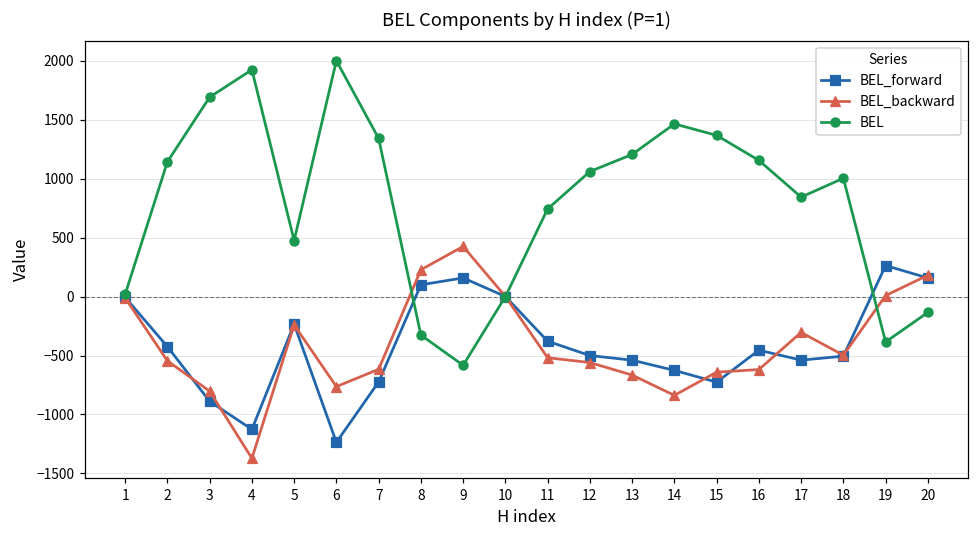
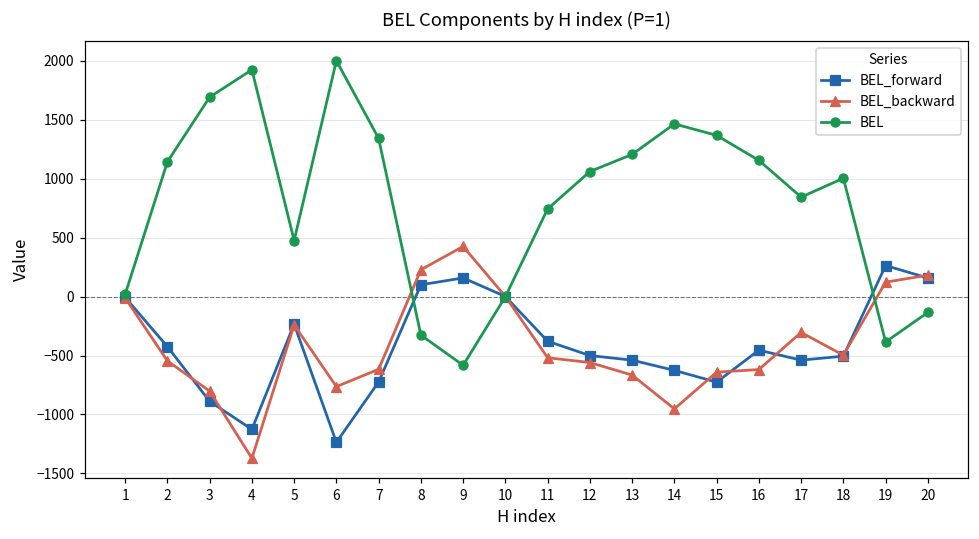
  {
    "BEL_forward": {
      "2": -420,
      "3": -890,
      "4": -1130,
      "6": -1240,
      "7": -720,
      "8": 100,
      "9": 160,
      "11": -380,
      "12": -500,
      "13": -540,
      "14": -630,
      "15": -730,
      "16": -450,
      "17": -540,
      "19": 260
    },
    "BEL_backward": {
      "2": -550,
      "3": -800,
      "4": -1370,
      "6": -760,
      "7": -620,
      "8": 230,
      "9": 430,
      "11": -520,
      "12": -560,
      "13": -670,
-     "14": -840,
+     "14": -950,
      "15": -640,
      "16": -620,
      "17": -300,
-     "19": 10
+     "19": 120
    },
    "BEL": {
      "1": 20,
      "2": 1140,
      "3": 1690,
      "4": 1920,
      "5": 480,
      "6": 2000,
      "7": 1340,
      "8": -330,
      "9": -580,
      "11": 740,
      "12": 1060,
      "13": 1210,
      "14": 1460,
      "15": 1370,
      "16": 1150,
      "17": 840,
      "18": 1000,
      "19": -380,
      "20": -130
    }
  }
